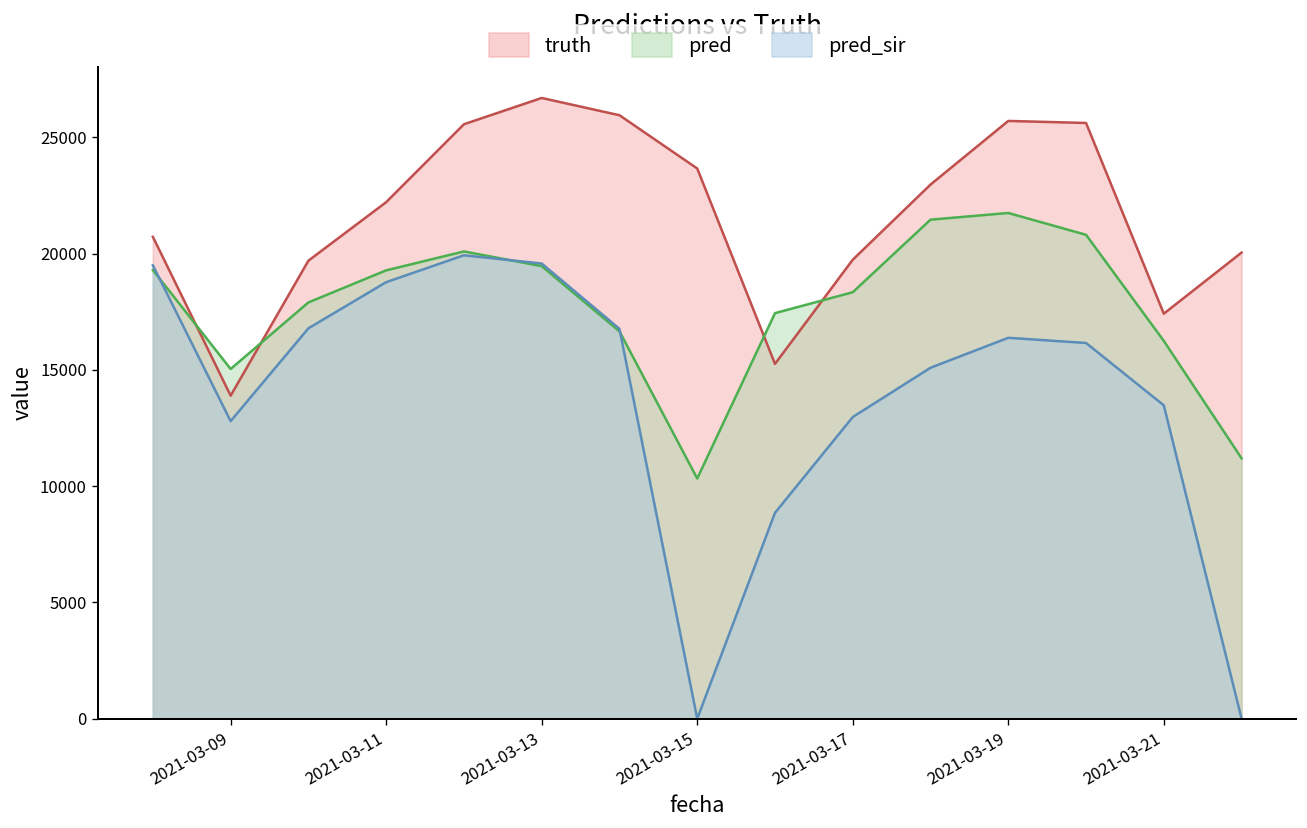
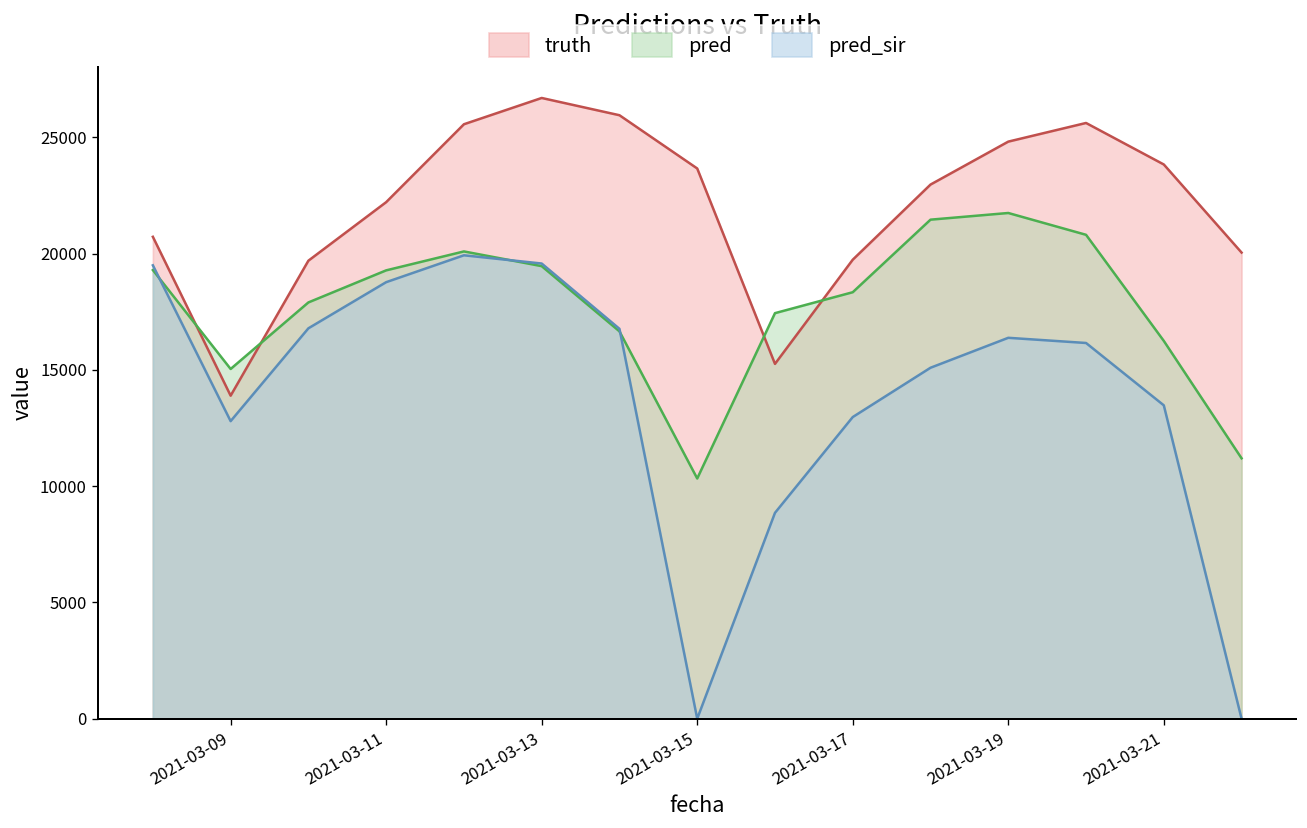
  {
    "truth": {
      "2021-03-09": 13900,
      "2021-03-11": 22200,
      "2021-03-13": 26700,
      "2021-03-15": 23700,
      "2021-03-17": 19700,
-     "2021-03-19": 25700,
-     "2021-03-21": 17400
+     "2021-03-19": 24800,
+     "2021-03-21": 23800
    }
  }
